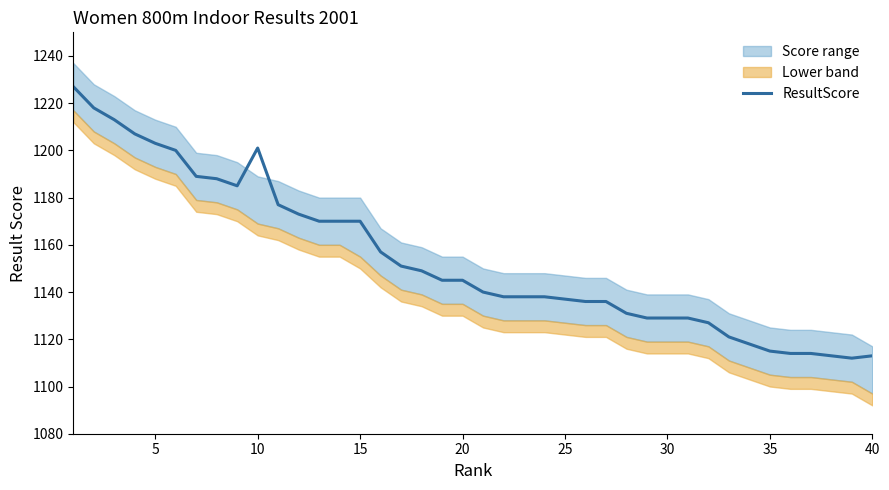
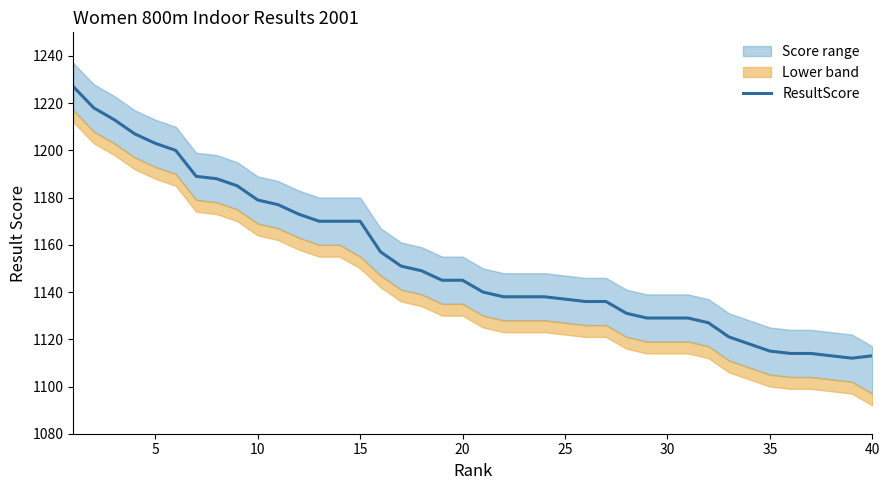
  {
    "ResultScore": {
      "5": 1203,
-     "10": 1201,
+     "10": 1179,
      "15": 1170,
      "20": 1145,
      "25": 1137,
      "30": 1129,
      "35": 1115,
      "40": 1113
    }
  }
